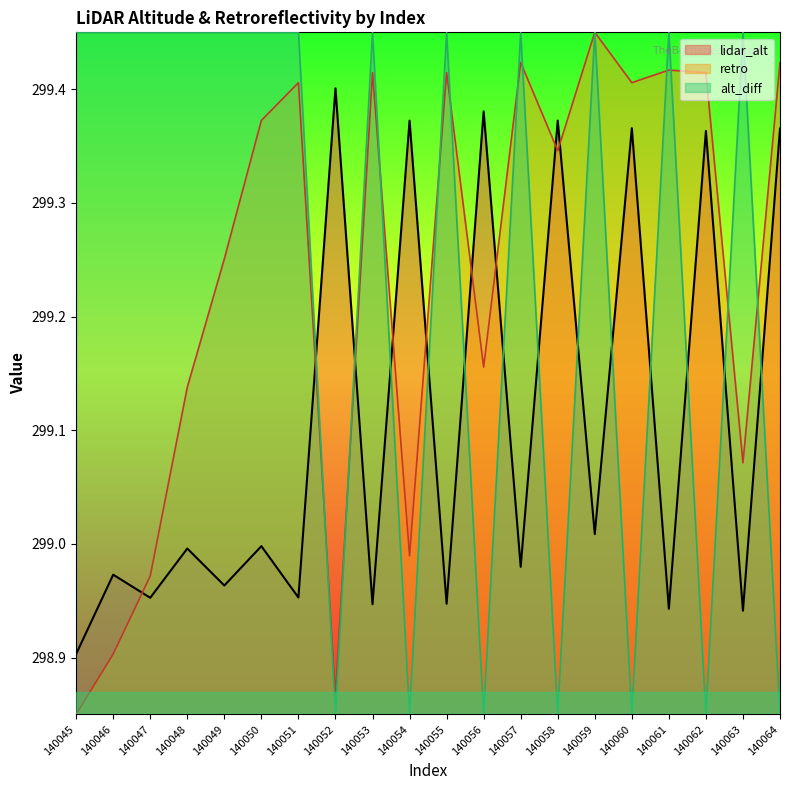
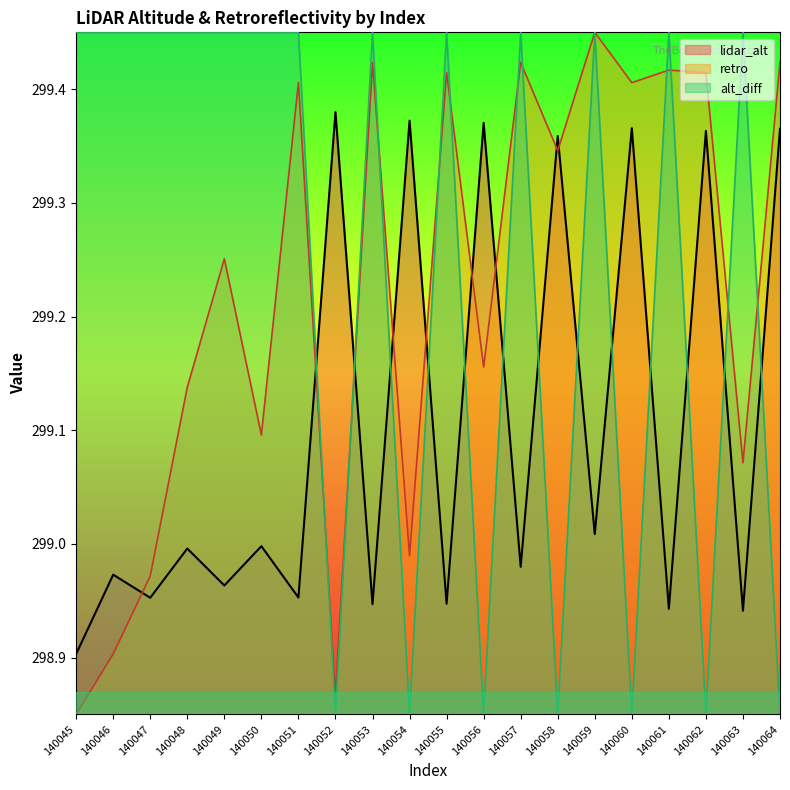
  {
    "lidar_alt": {
      "140045": 298.903,
      "140046": 298.973,
      "140047": 298.953,
      "140048": 298.996,
      "140049": 298.963,
      "140050": 298.998,
      "140051": 298.953,
-     "140052": 299.401,
+     "140052": 299.380,
      "140053": 298.947,
      "140054": 299.372,
      "140055": 298.947,
-     "140056": 299.381,
+     "140056": 299.370,
      "140057": 298.980,
-     "140058": 299.372,
+     "140058": 299.359,
      "140059": 299.009,
      "140060": 299.366,
      "140061": 298.943,
      "140062": 299.363,
      "140063": 298.941,
      "140064": 299.365
    },
    "retro": {
      "140046": 298.903,
      "140047": 298.972,
      "140048": 299.138,
      "140049": 299.251,
-     "140050": 299.373,
+     "140050": 299.096,
      "140051": 299.406,
-     "140053": 299.415,
+     "140053": 299.423,
      "140054": 298.989,
      "140055": 299.415,
      "140056": 299.156,
      "140057": 299.423,
      "140058": 299.346,
      "140060": 299.406,
      "140061": 299.417,
      "140063": 299.071,
      "140064": 299.423
    },
    "alt_diff": {
      "140045": 299.450,
      "140046": 299.450,
      "140047": 299.450,
      "140048": 299.450,
      "140049": 299.450,
      "140050": 299.450,
      "140051": 299.450,
      "140053": 299.450,
      "140055": 299.450,
      "140057": 299.450,
      "140061": 299.450,
      "140063": 299.450
    }
  }
